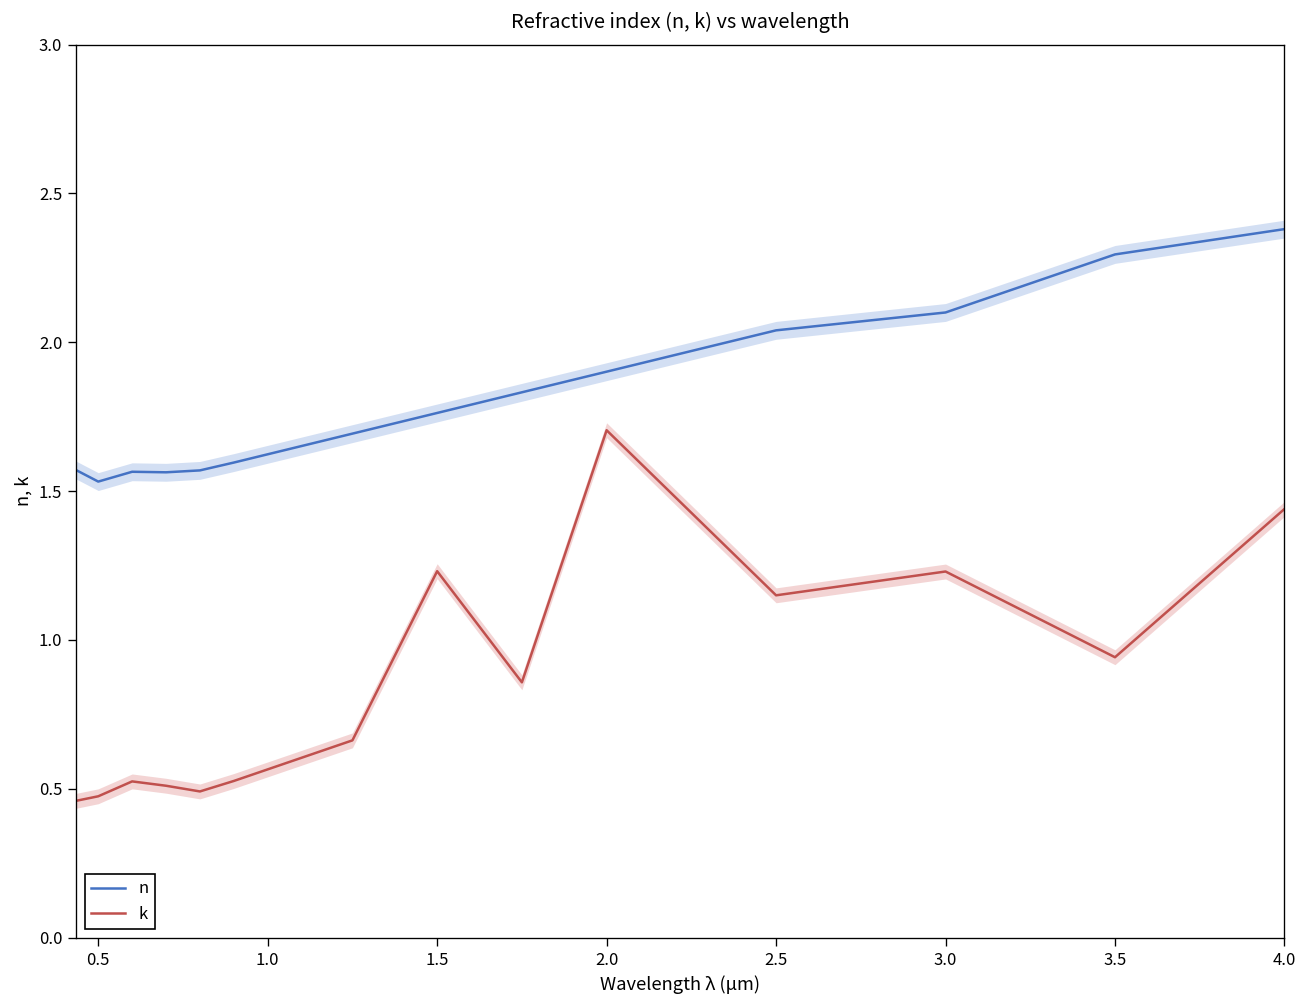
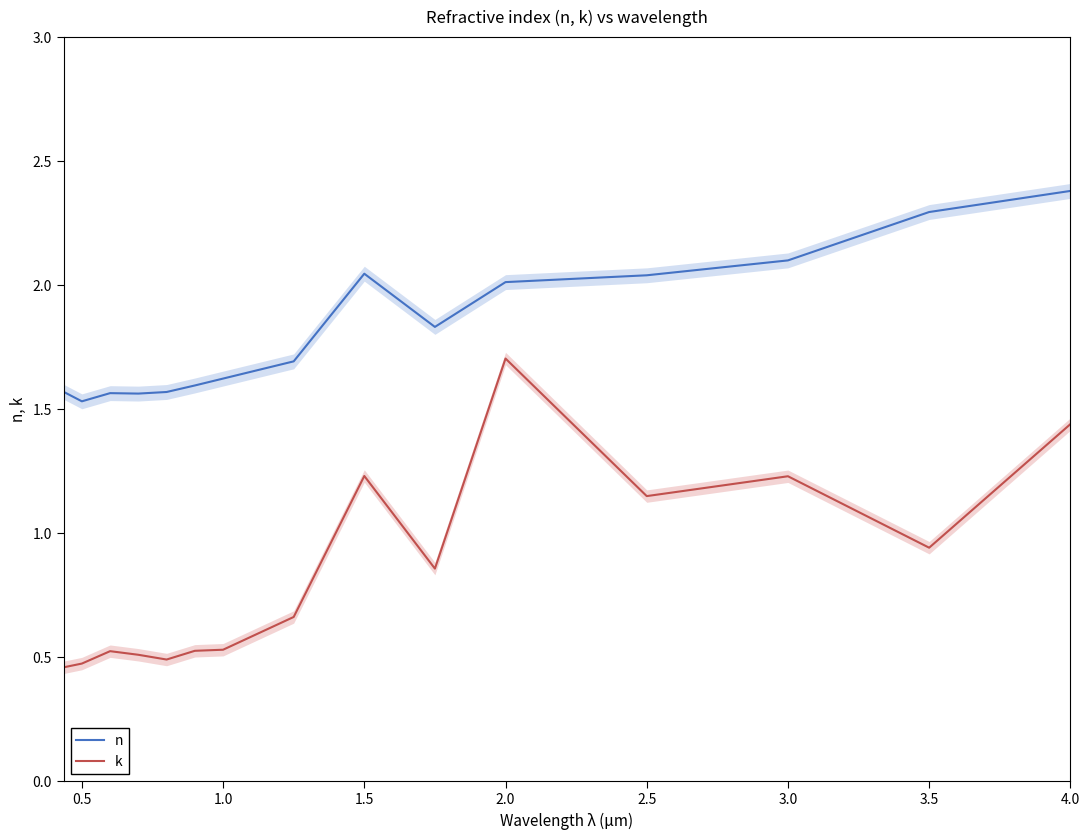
  {
    "n": {
      "0.5": 1.53,
      "1.0": 1.62,
-     "1.5": 1.76,
-     "2.0": 1.90,
+     "1.5": 2.05,
+     "2.0": 2.01,
      "2.5": 2.04,
      "3.0": 2.10,
      "3.5": 2.30,
      "4.0": 2.38
    },
    "k": {
      "0.5": 0.48,
-     "1.0": 0.57,
+     "1.0": 0.53,
      "1.5": 1.23,
      "2.0": 1.70,
      "2.5": 1.15,
      "3.0": 1.23,
      "3.5": 0.94,
      "4.0": 1.44
    }
  }
